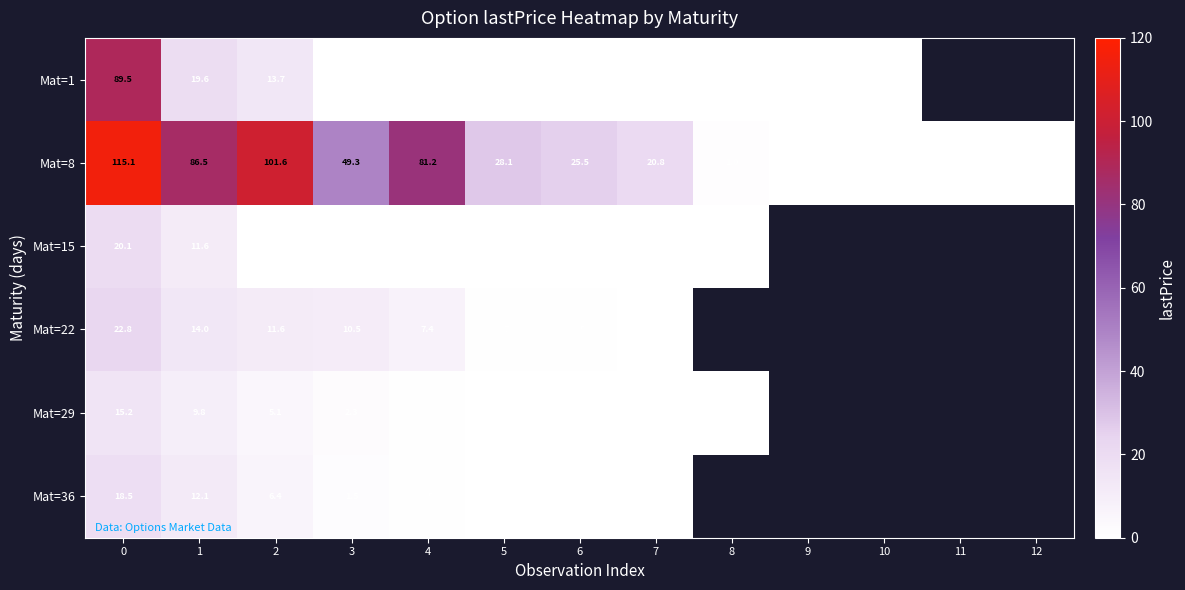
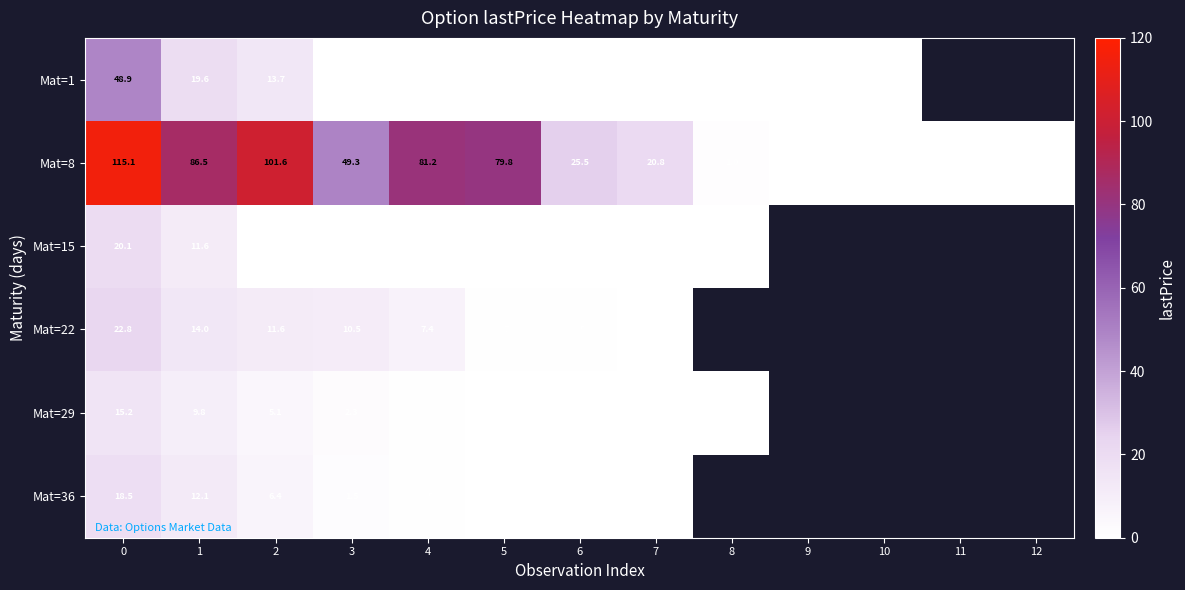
  {
    "Mat=1": {
-     "0": 89.5
+     "0": 48.9
    },
    "Mat=8": {
      "0": 115.1,
      "1": 86.5,
      "2": 101.6,
      "3": 49.3,
      "4": 81.2,
-     "5": 28.1
+     "5": 79.8
    }
  }
